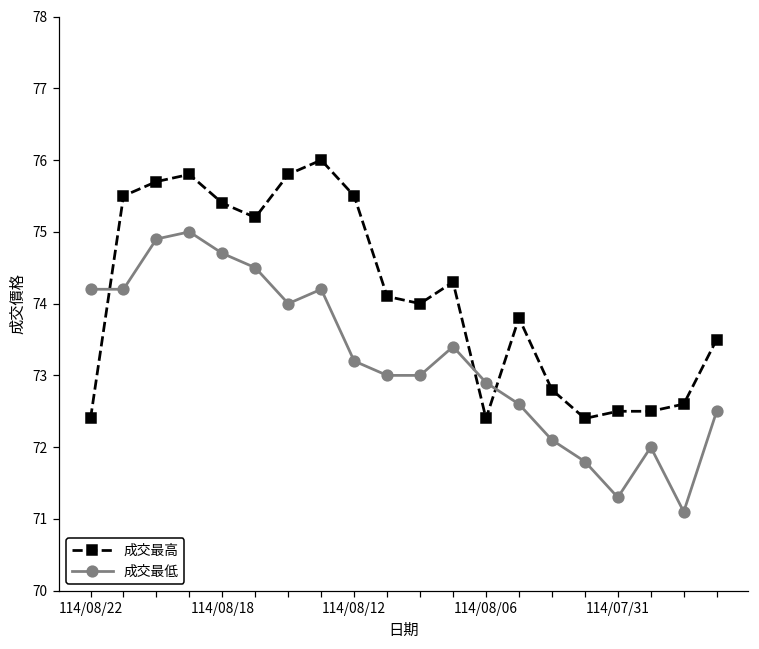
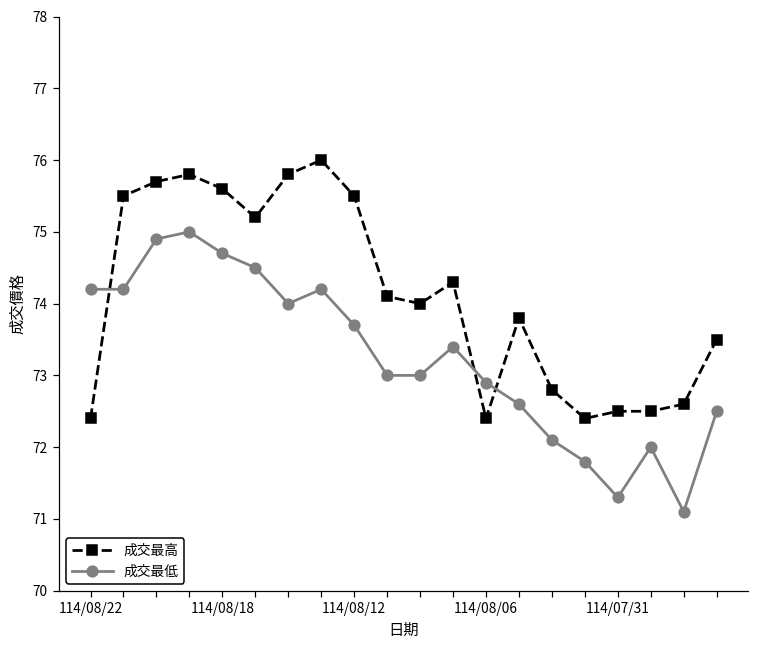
  {
    "成交最高": {
      "114/08/22": 72.4,
-     "114/08/18": 75.4,
+     "114/08/18": 75.6,
      "114/08/12": 75.5,
      "114/08/06": 72.4,
      "114/07/31": 72.5
    },
    "成交最低": {
      "114/08/22": 74.2,
      "114/08/18": 74.7,
-     "114/08/12": 73.2,
+     "114/08/12": 73.7,
      "114/08/06": 72.9,
      "114/07/31": 71.3
    }
  }
